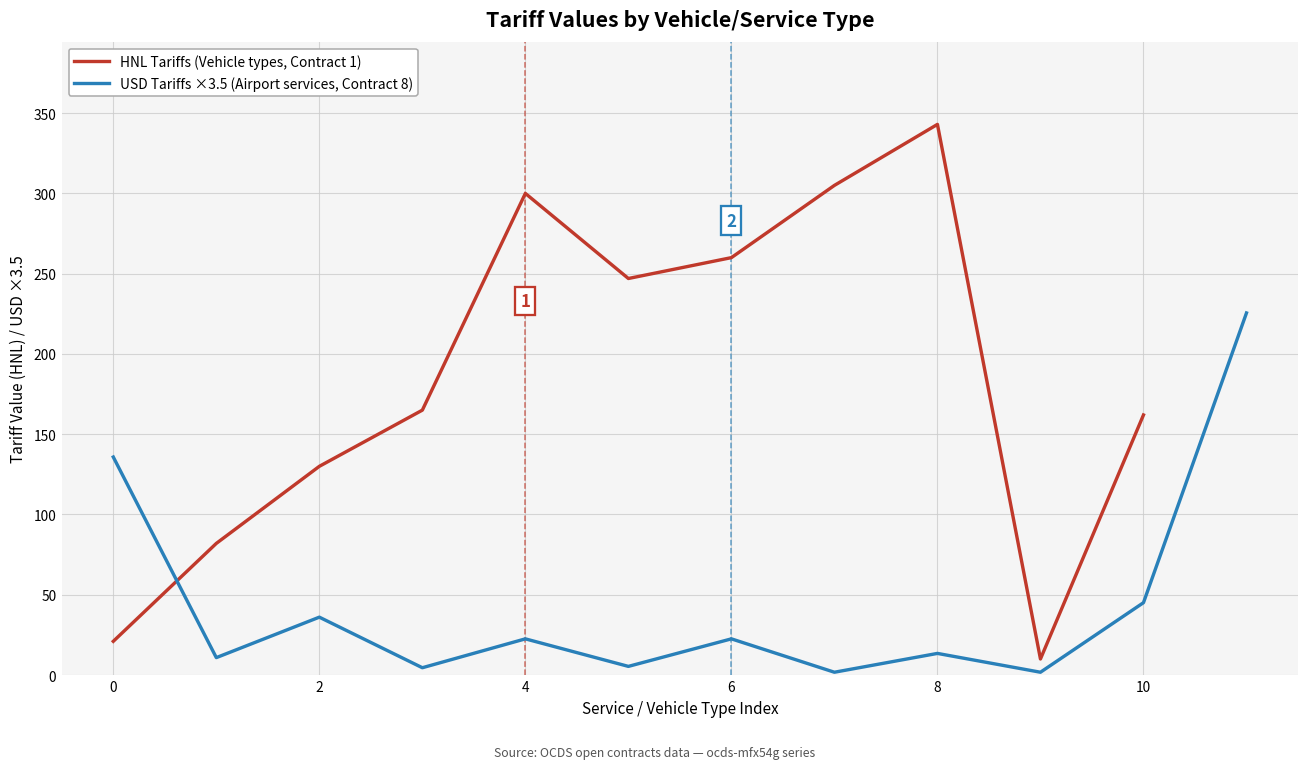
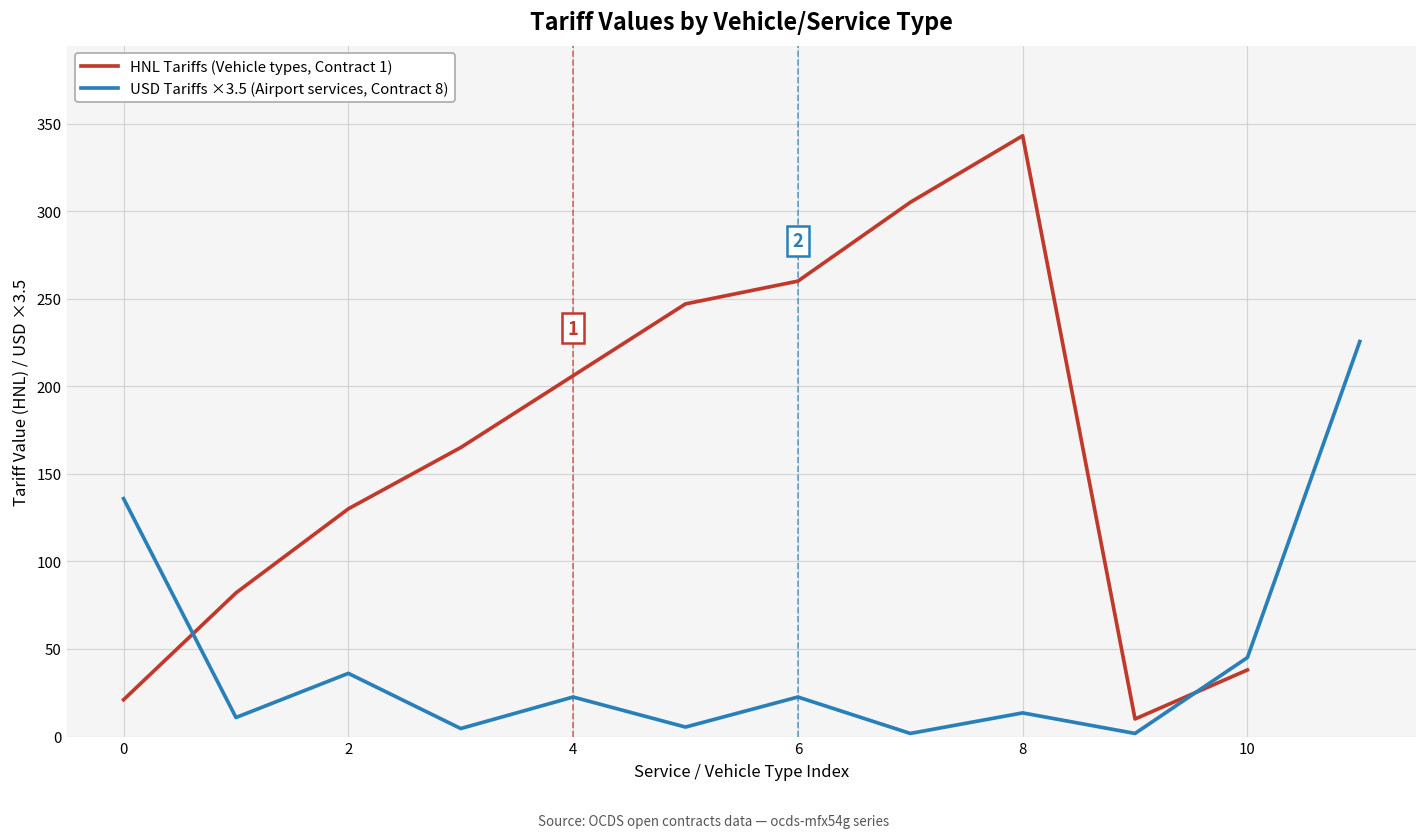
  {
    "HNL Tariffs (Vehicle types, Contract 1)": {
      "0": 21,
      "2": 130,
-     "4": 300,
+     "4": 206,
      "6": 260,
      "8": 343,
-     "10": 162
+     "10": 38
    },
    "USD Tariffs ×3.5 (Airport services, Contract 8)": {
      "0": 136,
      "2": 36,
      "4": 23,
      "6": 23,
      "8": 13,
      "10": 45
    }
  }
